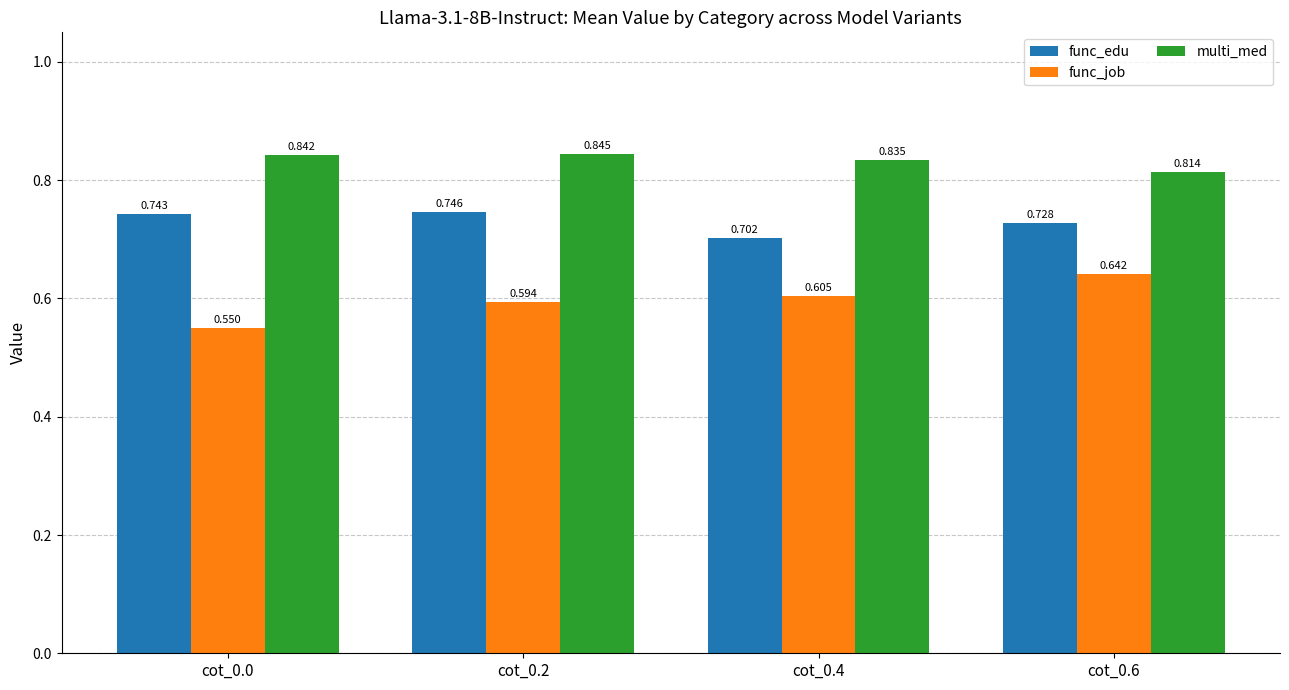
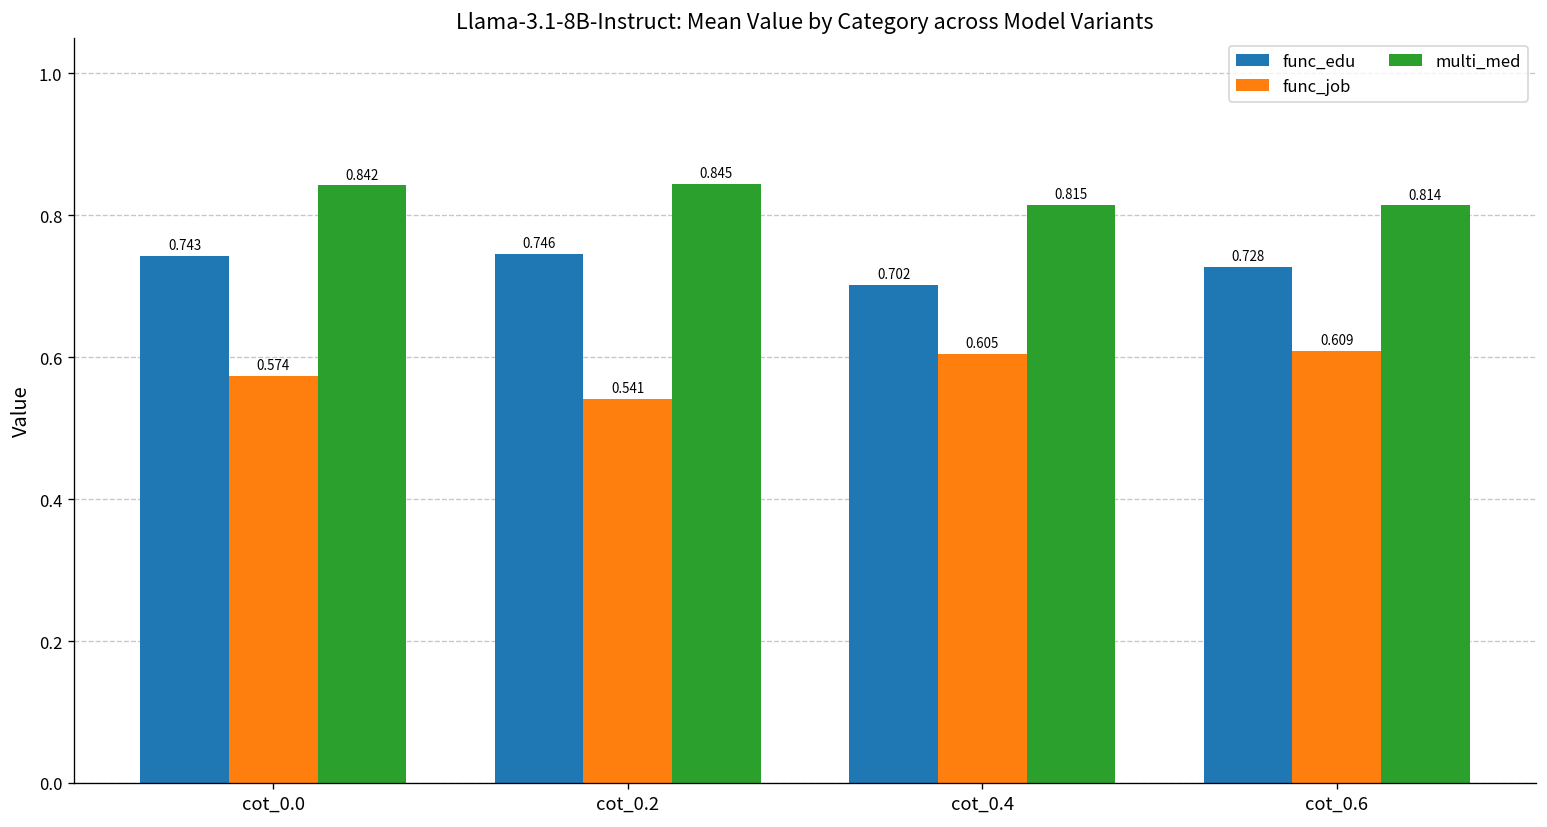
  {
    "func_edu": {
      "cot_0.0": 0.743,
      "cot_0.2": 0.746,
      "cot_0.4": 0.702,
      "cot_0.6": 0.728
    },
    "func_job": {
-     "cot_0.0": 0.550,
-     "cot_0.2": 0.594,
+     "cot_0.0": 0.574,
+     "cot_0.2": 0.541,
      "cot_0.4": 0.605,
-     "cot_0.6": 0.642
+     "cot_0.6": 0.609
    },
    "multi_med": {
      "cot_0.0": 0.842,
      "cot_0.2": 0.845,
-     "cot_0.4": 0.835,
+     "cot_0.4": 0.815,
      "cot_0.6": 0.814
    }
  }
